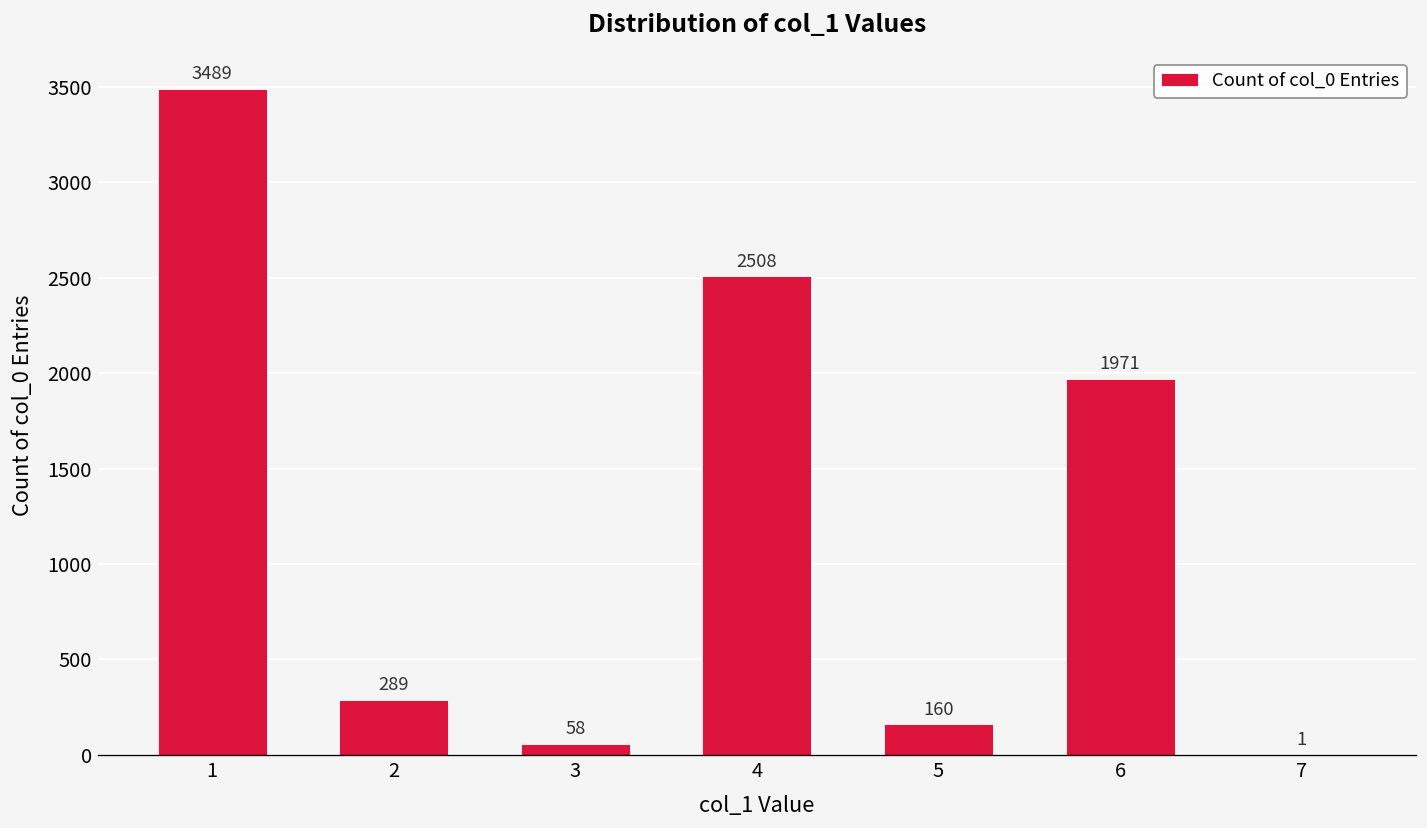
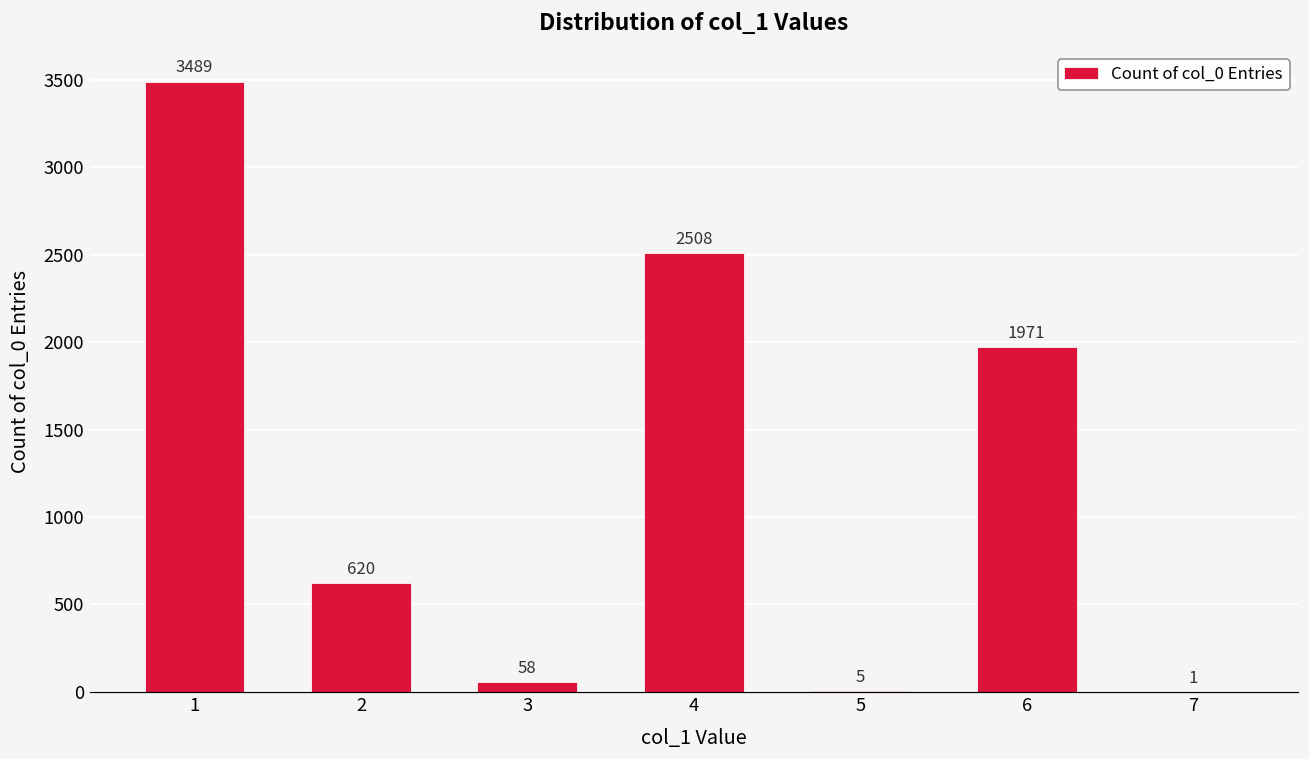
  {
    "1": 3489,
-   "2": 289,
+   "2": 620,
    "3": 58,
    "4": 2508,
-   "5": 160,
+   "5": 5,
    "6": 1971,
    "7": 1
  }
